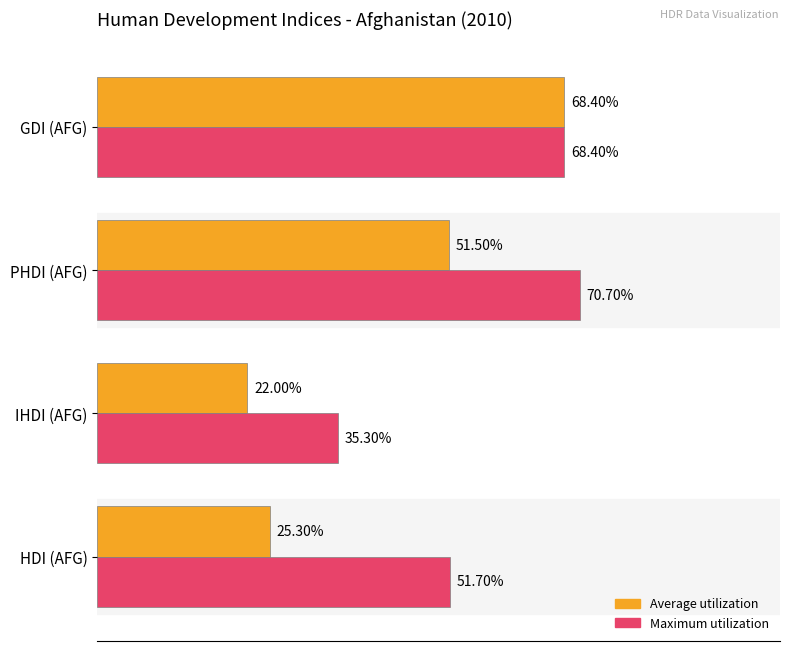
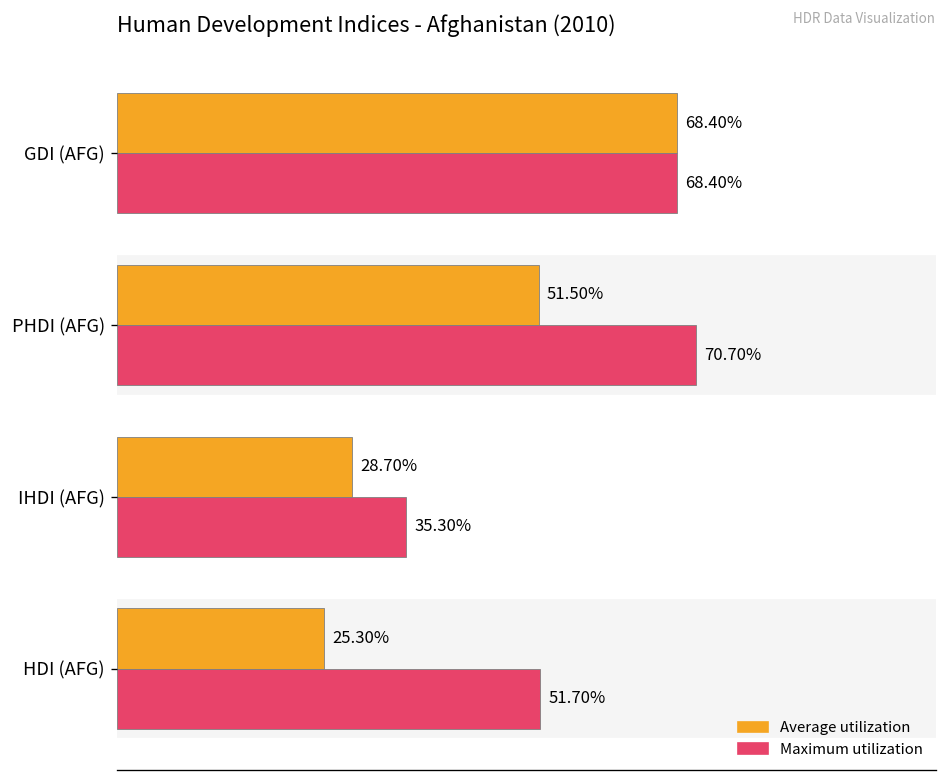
  {
    "Average utilization": {
      "GDI (AFG)": "68.40%",
      "PHDI (AFG)": "51.50%",
-     "IHDI (AFG)": "22.00%",
+     "IHDI (AFG)": "28.70%",
      "HDI (AFG)": "25.30%"
    },
    "Maximum utilization": {
      "GDI (AFG)": "68.40%",
      "PHDI (AFG)": "70.70%",
      "IHDI (AFG)": "35.30%",
      "HDI (AFG)": "51.70%"
    }
  }
